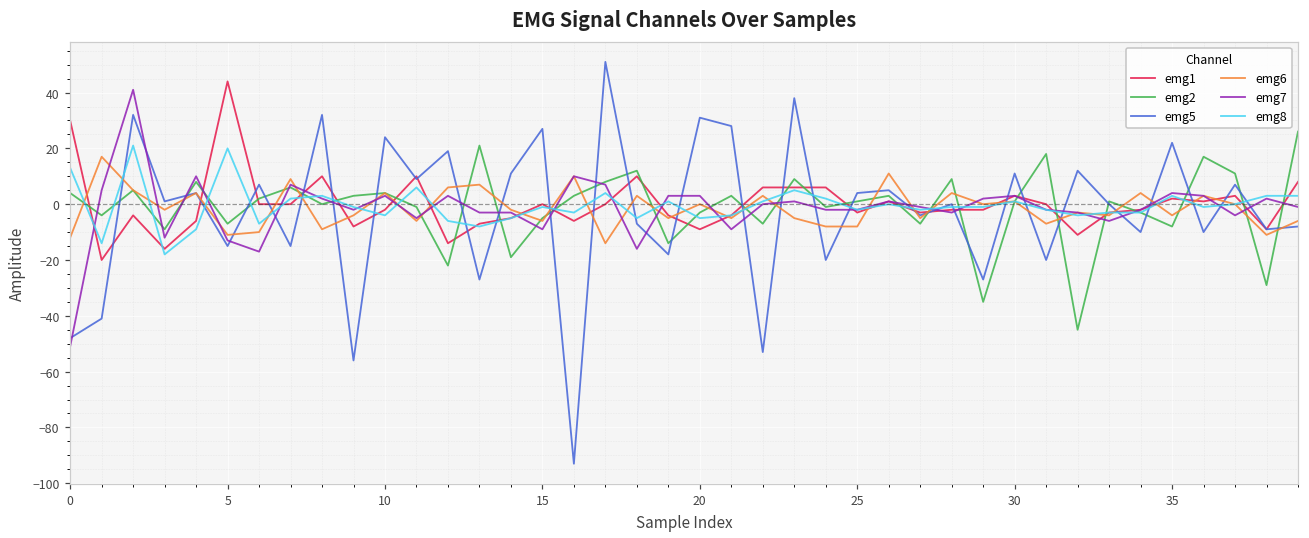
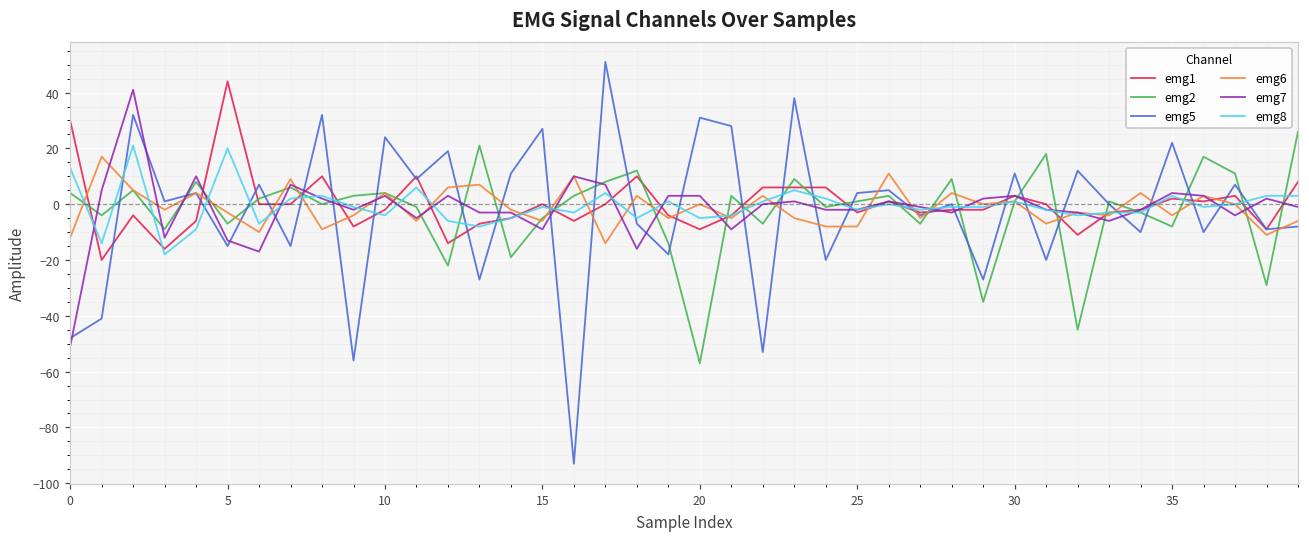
  {
    "emg1": {
      "0": 30,
      "5": 44,
      "10": -2,
      "15": 0,
      "20": -9,
      "35": 2
    },
    "emg2": {
      "0": 4,
      "5": -7,
      "15": -5,
-     "20": -3,
+     "20": -57,
      "25": 1,
      "35": -8
    },
    "emg5": {
      "0": -48,
      "5": -15,
      "10": 24,
      "15": 27,
      "20": 31,
      "25": 4,
      "30": 11,
      "35": 22
    },
    "emg6": {
      "0": -12,
-     "5": -11,
+     "5": -3,
      "15": -6,
      "20": 0,
      "25": -8,
      "35": -4
    },
    "emg7": {
      "0": -51,
      "5": -13,
      "15": -9,
      "20": 3
    },
    "emg8": {
      "0": 13,
      "5": 20,
      "10": -4,
      "15": -1,
      "20": -5
    }
  }
